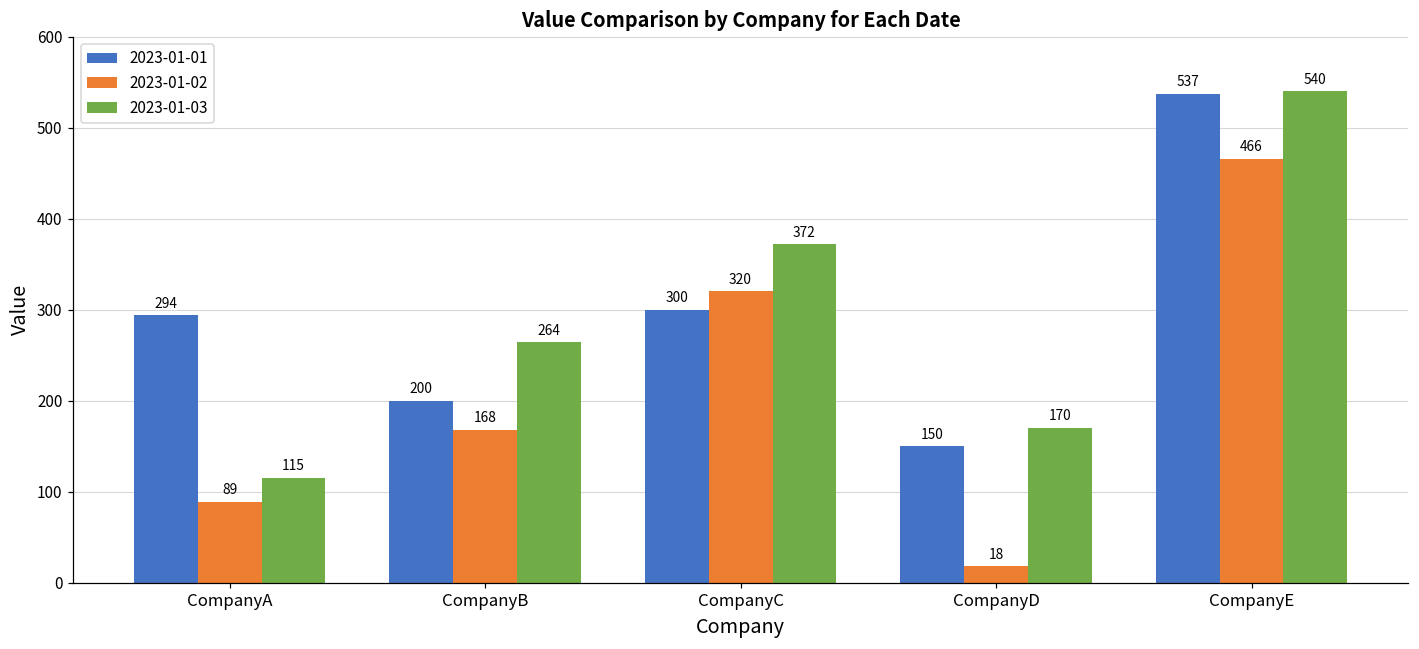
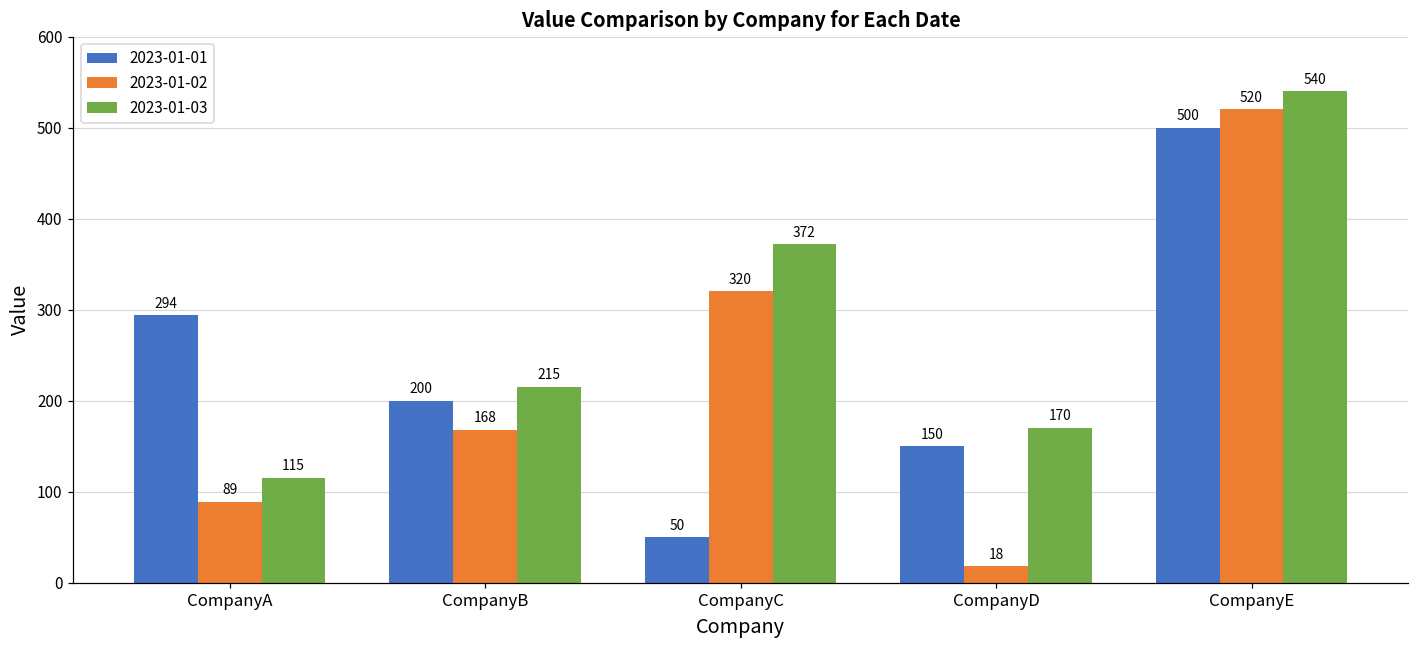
  {
    "2023-01-01": {
      "CompanyA": 294,
      "CompanyB": 200,
-     "CompanyC": 300,
+     "CompanyC": 50,
      "CompanyD": 150,
-     "CompanyE": 537
+     "CompanyE": 500
    },
    "2023-01-02": {
      "CompanyA": 89,
      "CompanyB": 168,
      "CompanyC": 320,
      "CompanyD": 18,
-     "CompanyE": 466
+     "CompanyE": 520
    },
    "2023-01-03": {
      "CompanyA": 115,
-     "CompanyB": 264,
+     "CompanyB": 215,
      "CompanyC": 372,
      "CompanyD": 170,
      "CompanyE": 540
    }
  }
